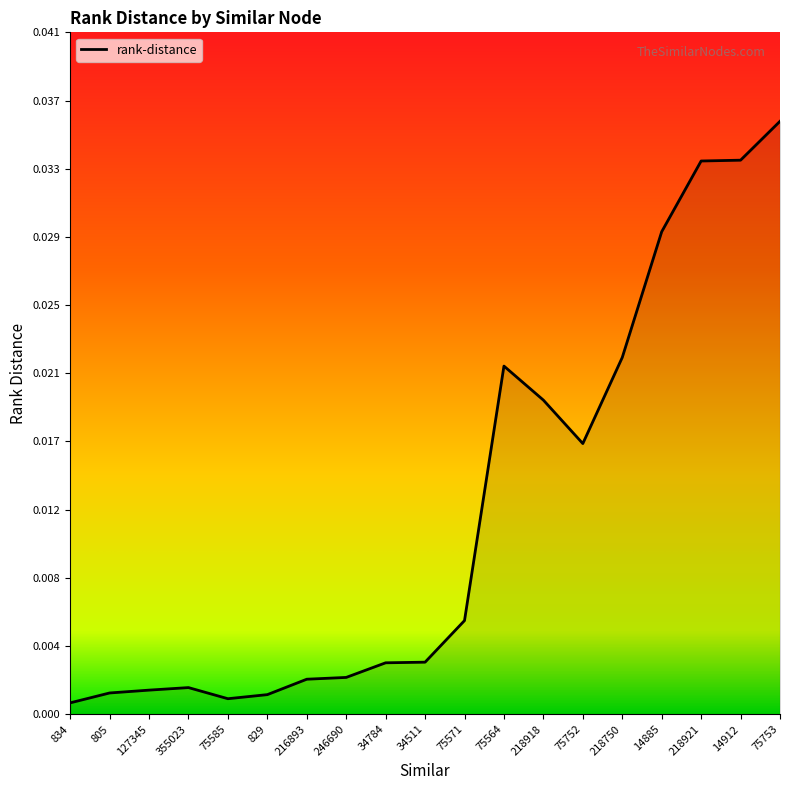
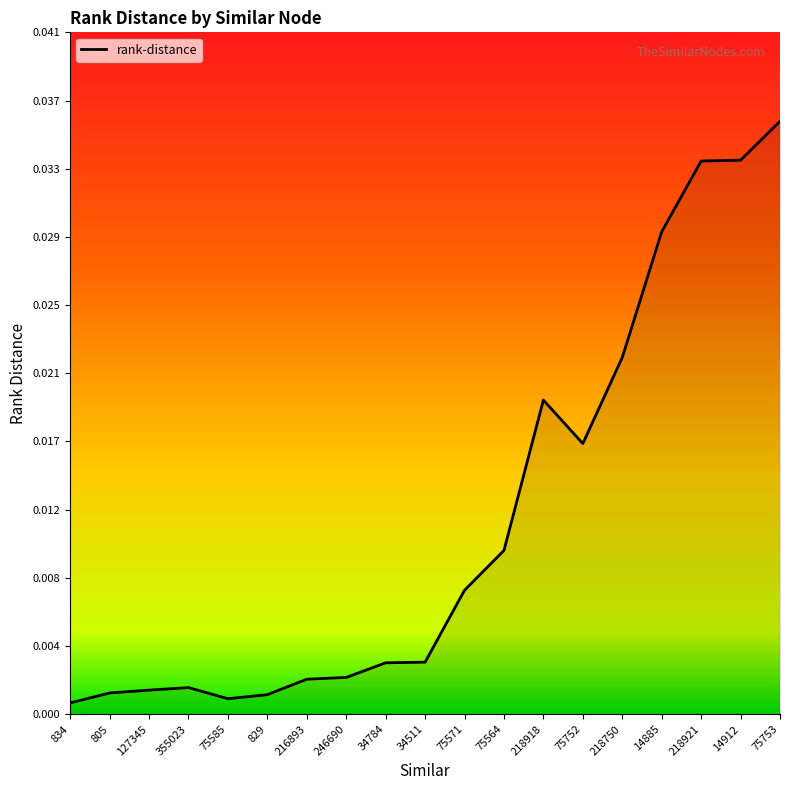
  {
    "834": 0.0007,
    "805": 0.0013,
    "127345": 0.0015,
    "355023": 0.0016,
    "75585": 0.0009,
    "829": 0.0012,
    "216893": 0.0021,
    "246690": 0.0022,
    "34784": 0.0031,
    "34511": 0.0032,
-   "75571": 0.0057,
-   "75564": 0.0212,
+   "75571": 0.0075,
+   "75564": 0.0100,
    "218918": 0.0191,
    "75752": 0.0165,
    "218750": 0.0217,
    "14885": 0.0293,
    "218921": 0.0336,
    "14912": 0.0337,
    "75753": 0.0361
  }
